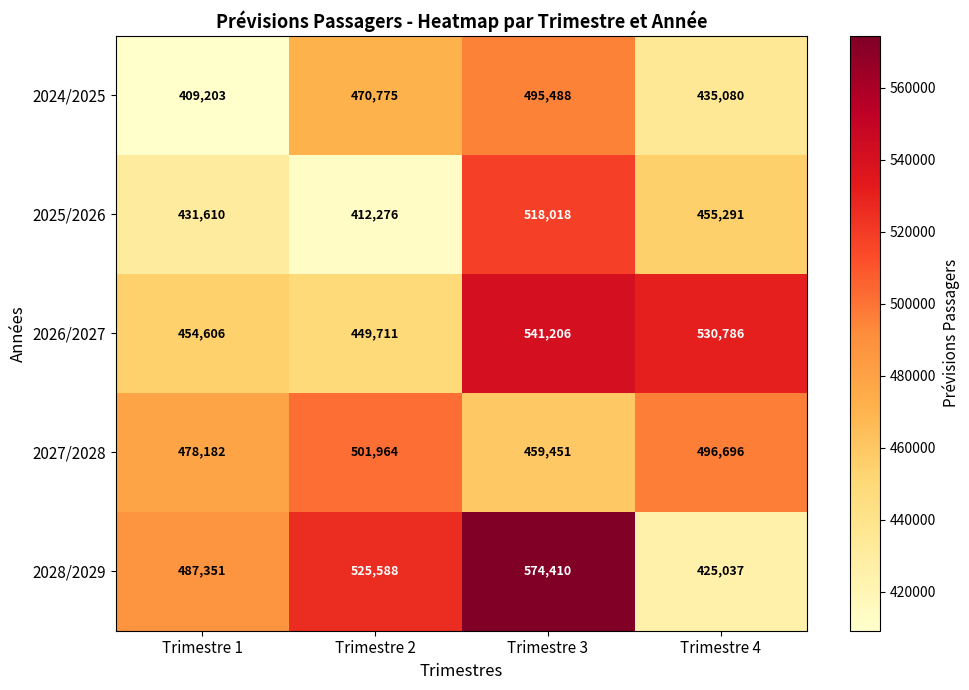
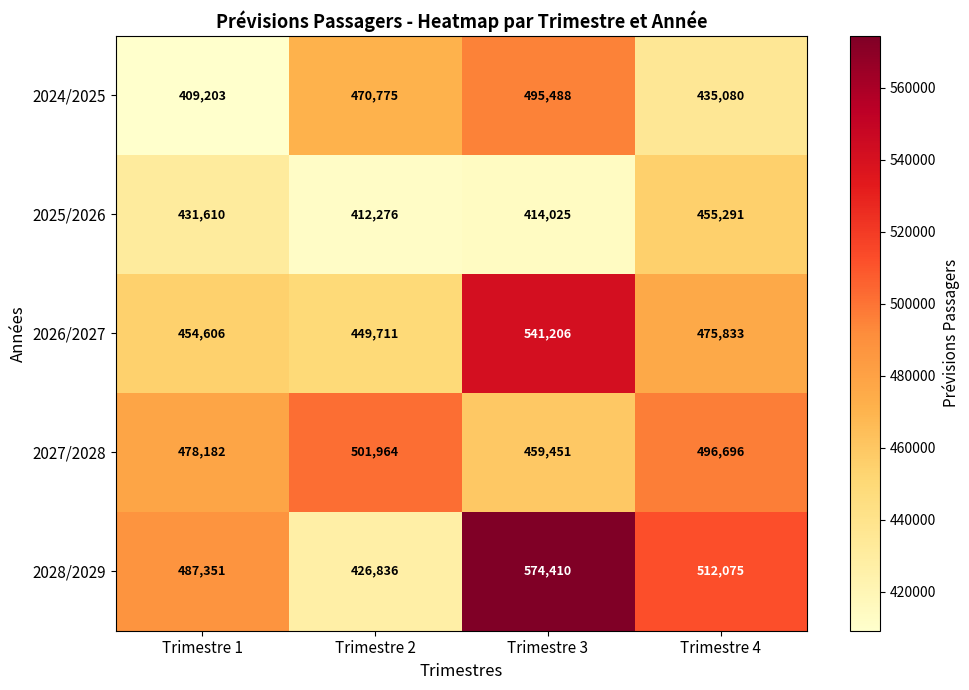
  {
    "2024/2025": {
      "Trimestre 1": "409,203",
      "Trimestre 2": "470,775",
      "Trimestre 3": "495,488",
      "Trimestre 4": "435,080"
    },
    "2025/2026": {
      "Trimestre 1": "431,610",
      "Trimestre 2": "412,276",
-     "Trimestre 3": "518,018",
+     "Trimestre 3": "414,025",
      "Trimestre 4": "455,291"
    },
    "2026/2027": {
      "Trimestre 1": "454,606",
      "Trimestre 2": "449,711",
      "Trimestre 3": "541,206",
-     "Trimestre 4": "530,786"
+     "Trimestre 4": "475,833"
    },
    "2027/2028": {
      "Trimestre 1": "478,182",
      "Trimestre 2": "501,964",
      "Trimestre 3": "459,451",
      "Trimestre 4": "496,696"
    },
    "2028/2029": {
      "Trimestre 1": "487,351",
-     "Trimestre 2": "525,588",
+     "Trimestre 2": "426,836",
      "Trimestre 3": "574,410",
-     "Trimestre 4": "425,037"
+     "Trimestre 4": "512,075"
    }
  }
